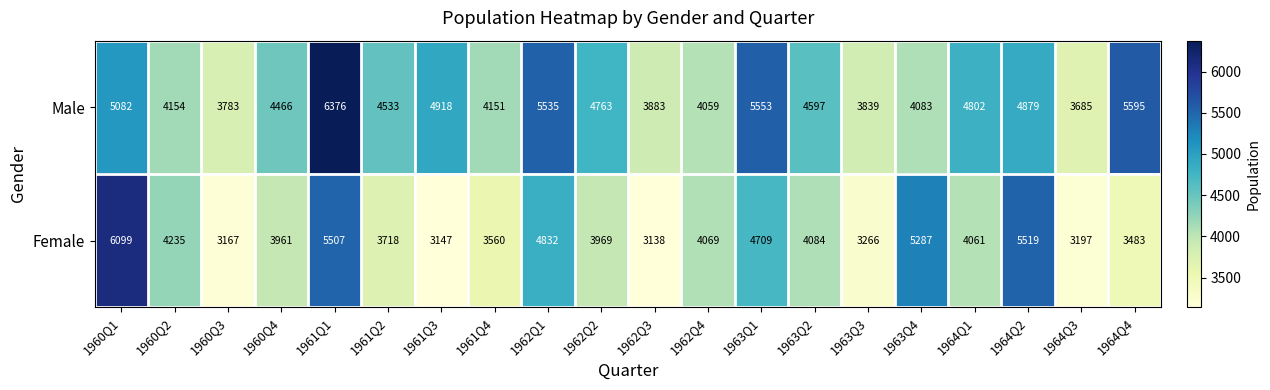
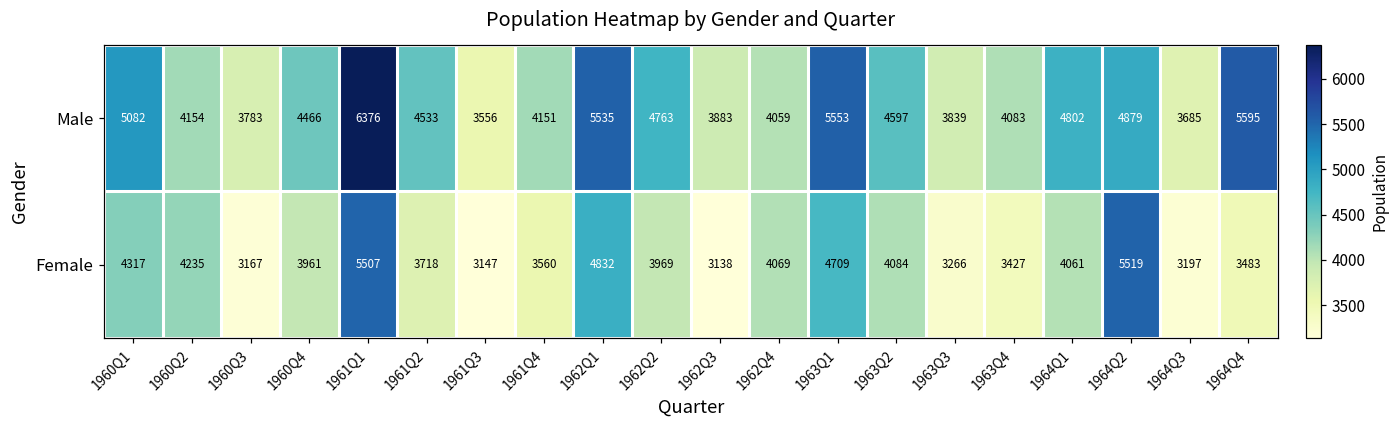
  {
    "Male": {
      "1960Q1": 5082,
      "1960Q2": 4154,
      "1960Q3": 3783,
      "1960Q4": 4466,
      "1961Q1": 6376,
      "1961Q2": 4533,
-     "1961Q3": 4918,
+     "1961Q3": 3556,
      "1961Q4": 4151,
      "1962Q1": 5535,
      "1962Q2": 4763,
      "1962Q3": 3883,
      "1962Q4": 4059,
      "1963Q1": 5553,
      "1963Q2": 4597,
      "1963Q3": 3839,
      "1963Q4": 4083,
      "1964Q1": 4802,
      "1964Q2": 4879,
      "1964Q3": 3685,
      "1964Q4": 5595
    },
    "Female": {
-     "1960Q1": 6099,
+     "1960Q1": 4317,
      "1960Q2": 4235,
      "1960Q3": 3167,
      "1960Q4": 3961,
      "1961Q1": 5507,
      "1961Q2": 3718,
      "1961Q3": 3147,
      "1961Q4": 3560,
      "1962Q1": 4832,
      "1962Q2": 3969,
      "1962Q3": 3138,
      "1962Q4": 4069,
      "1963Q1": 4709,
      "1963Q2": 4084,
      "1963Q3": 3266,
-     "1963Q4": 5287,
+     "1963Q4": 3427,
      "1964Q1": 4061,
      "1964Q2": 5519,
      "1964Q3": 3197,
      "1964Q4": 3483
    }
  }
